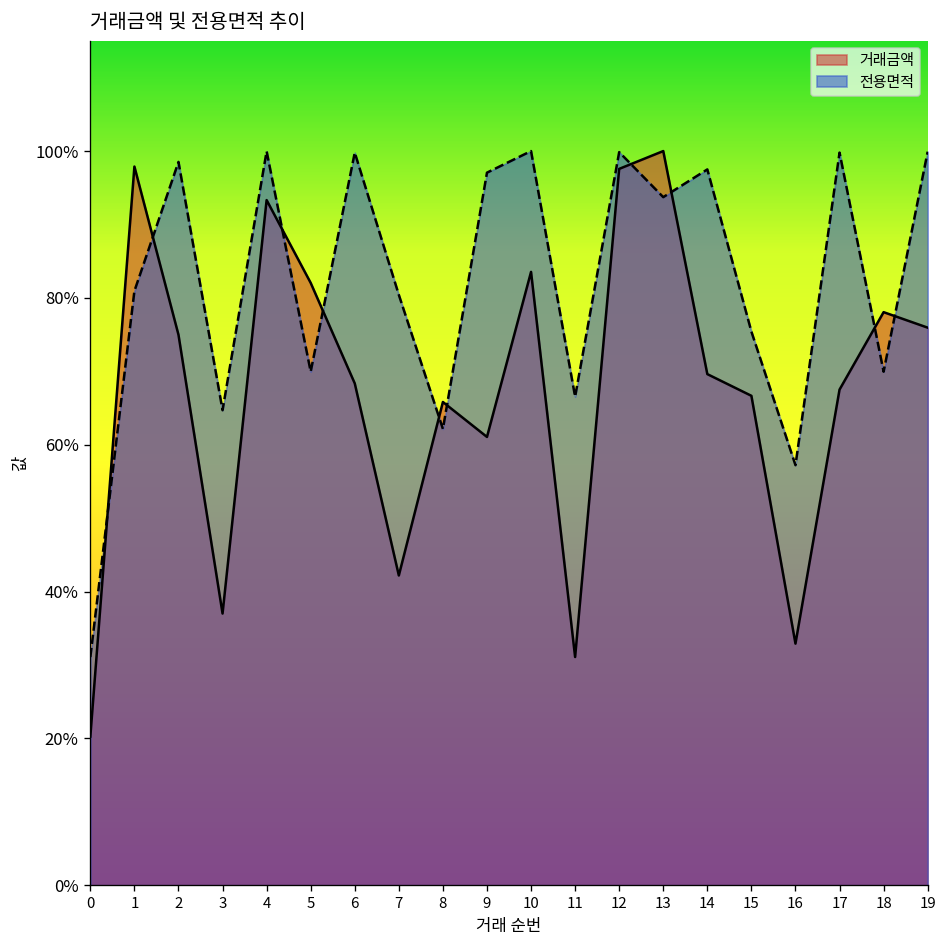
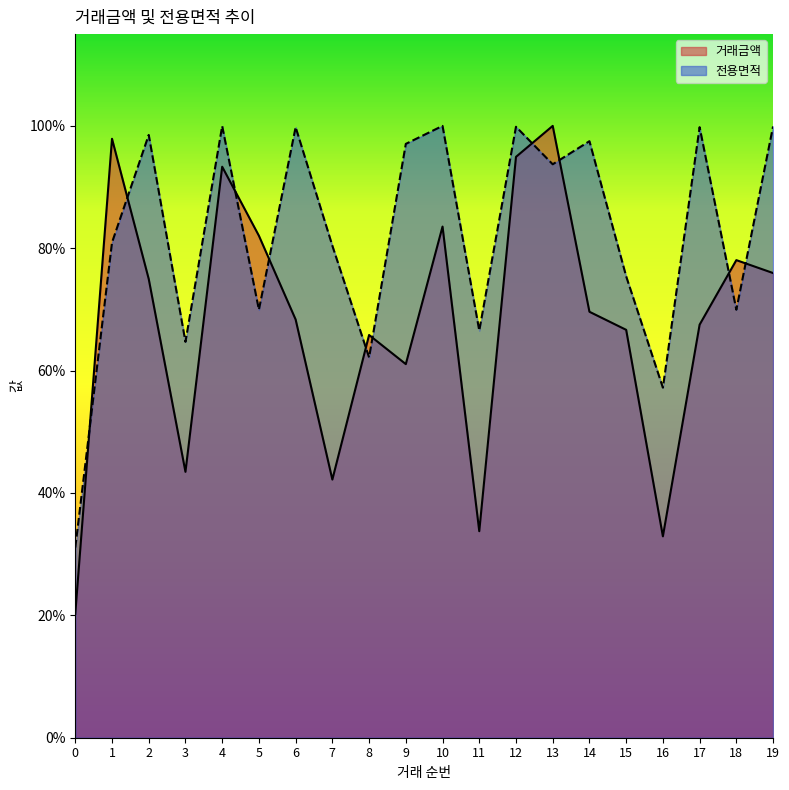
  {
    "거래금액": {
      "0": "20%",
      "1": "98%",
      "2": "75%",
-     "3": "37%",
+     "3": "43%",
      "4": "93%",
      "5": "82%",
      "6": "68%",
      "7": "42%",
      "8": "66%",
      "9": "61%",
      "10": "84%",
-     "11": "31%",
-     "12": "98%",
+     "11": "34%",
+     "12": "95%",
      "13": "100%",
      "14": "70%",
      "15": "67%",
      "16": "33%",
      "17": "68%",
      "18": "78%",
      "19": "76%"
    },
    "전용면적": {
      "0": "31%",
      "1": "81%",
      "2": "99%",
      "3": "65%",
      "4": "100%",
      "5": "70%",
      "6": "100%",
      "7": "80%",
      "8": "62%",
      "9": "97%",
      "10": "100%",
      "11": "67%",
      "12": "100%",
      "13": "94%",
      "14": "98%",
      "15": "75%",
      "16": "57%",
      "17": "100%",
      "18": "70%",
      "19": "100%"
    }
  }
